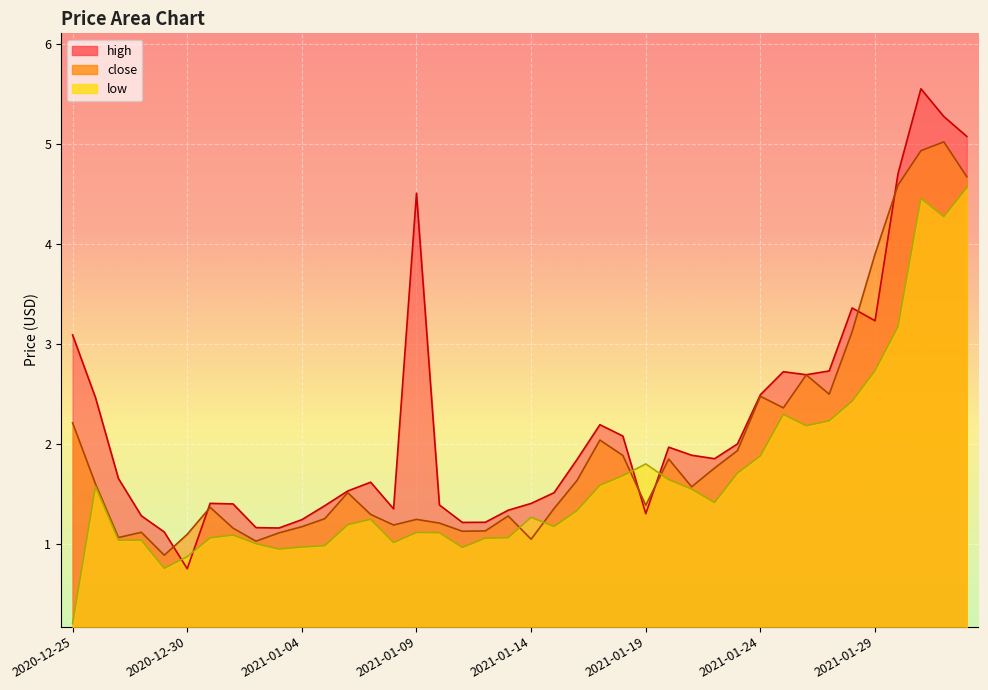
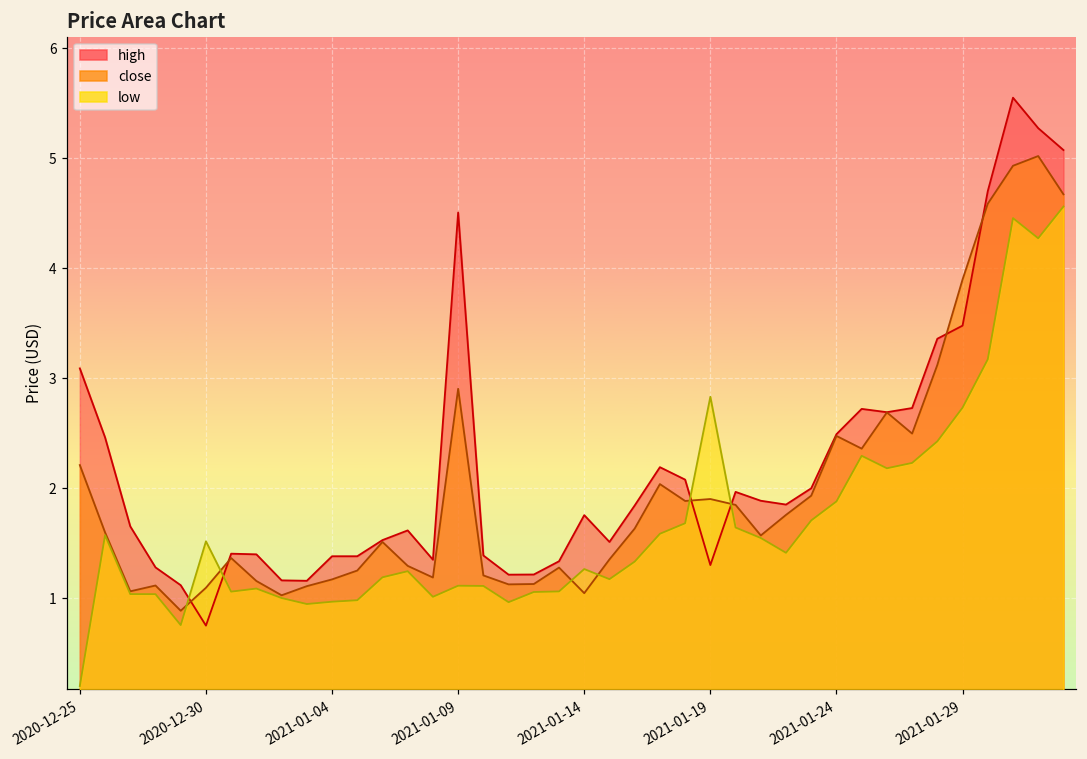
  {
    "high": {
      "2020-12-25": 3.1,
      "2020-12-30": 0.7,
-     "2021-01-04": 1.2,
+     "2021-01-04": 1.4,
      "2021-01-09": 4.5,
-     "2021-01-14": 1.4,
+     "2021-01-14": 1.8,
      "2021-01-19": 1.3,
-     "2021-01-29": 3.2
+     "2021-01-29": 3.5
    },
    "close": {
      "2020-12-25": 2.2,
      "2020-12-30": 1.1,
      "2021-01-04": 1.2,
-     "2021-01-09": 1.2,
+     "2021-01-09": 2.9,
      "2021-01-14": 1.0,
-     "2021-01-19": 1.4,
+     "2021-01-19": 1.9,
      "2021-01-29": 3.9
    },
    "low": {
      "2020-12-25": 0.2,
-     "2020-12-30": 0.9,
+     "2020-12-30": 1.5,
      "2021-01-04": 1.0,
      "2021-01-09": 1.1,
      "2021-01-14": 1.3,
-     "2021-01-19": 1.8,
+     "2021-01-19": 2.8,
      "2021-01-24": 1.9,
      "2021-01-29": 2.7
    }
  }
